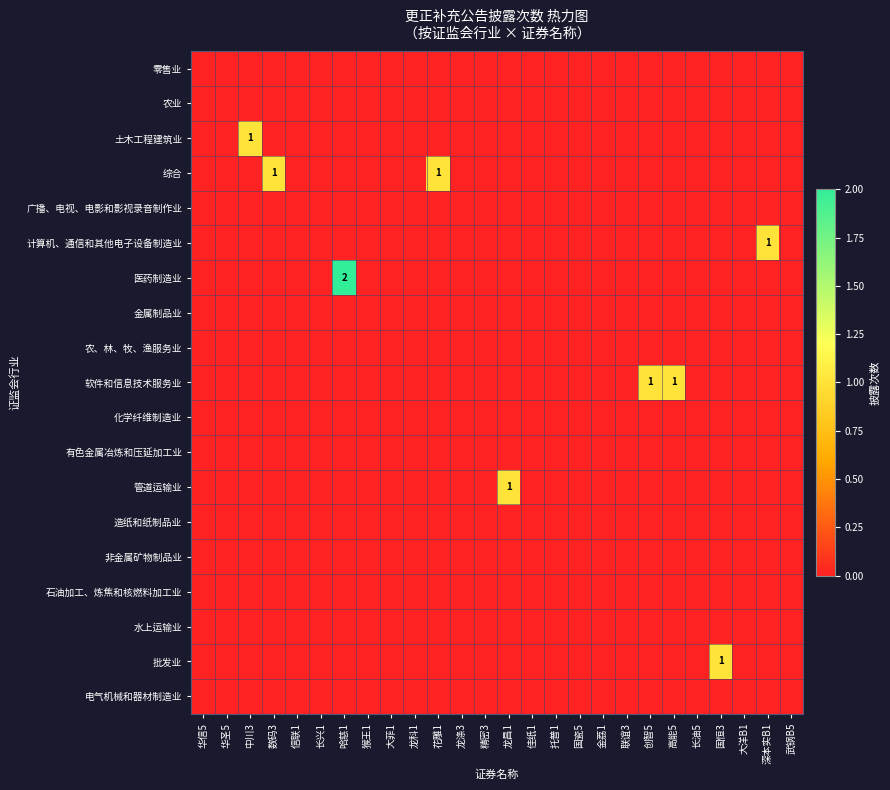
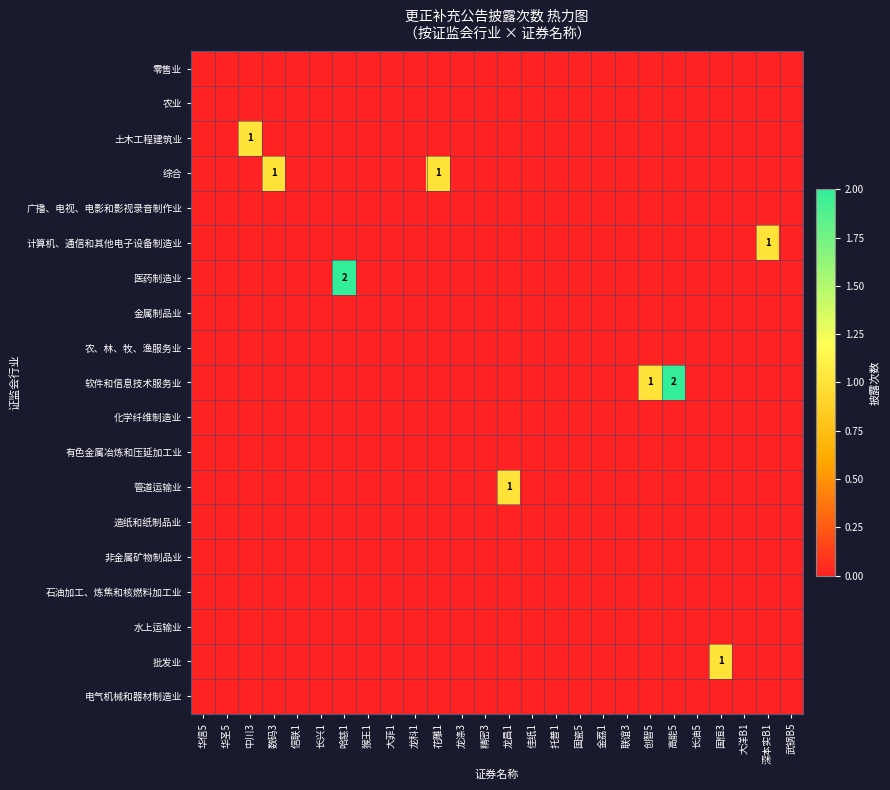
  {
    "土木工程建筑业": {
      "中川3": 1
    },
    "综合": {
      "数码3": 1,
      "花雕1": 1
    },
    "计算机、通信和其他电子设备制造业": {
      "深本实B1": 1
    },
    "医药制造业": {
      "哈慈1": 2
    },
    "软件和信息技术服务业": {
      "创智5": 1,
-     "高能5": 1
+     "高能5": 2
    },
    "管道运输业": {
      "龙昌1": 1
    },
    "批发业": {
      "国恒3": 1
    }
  }
